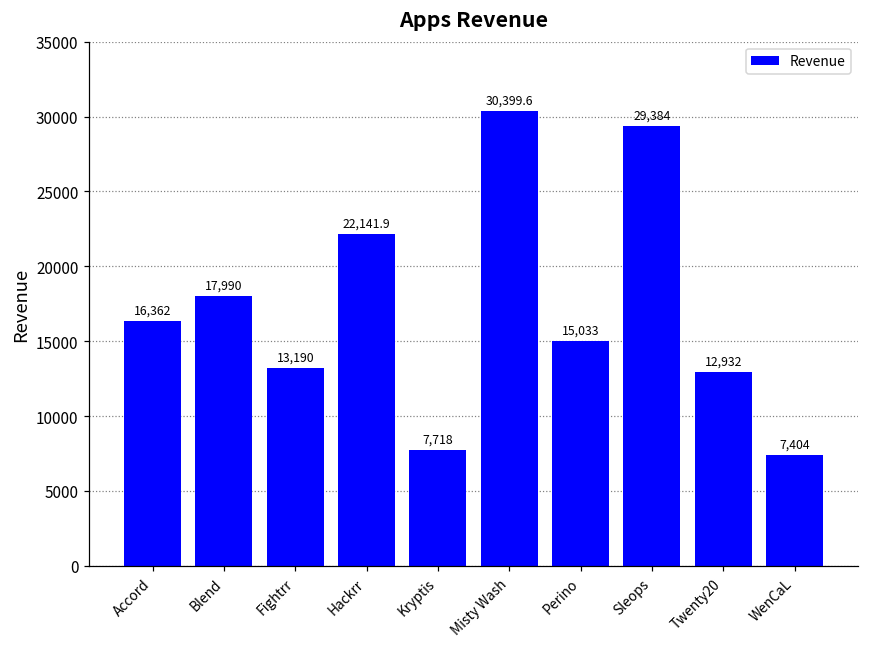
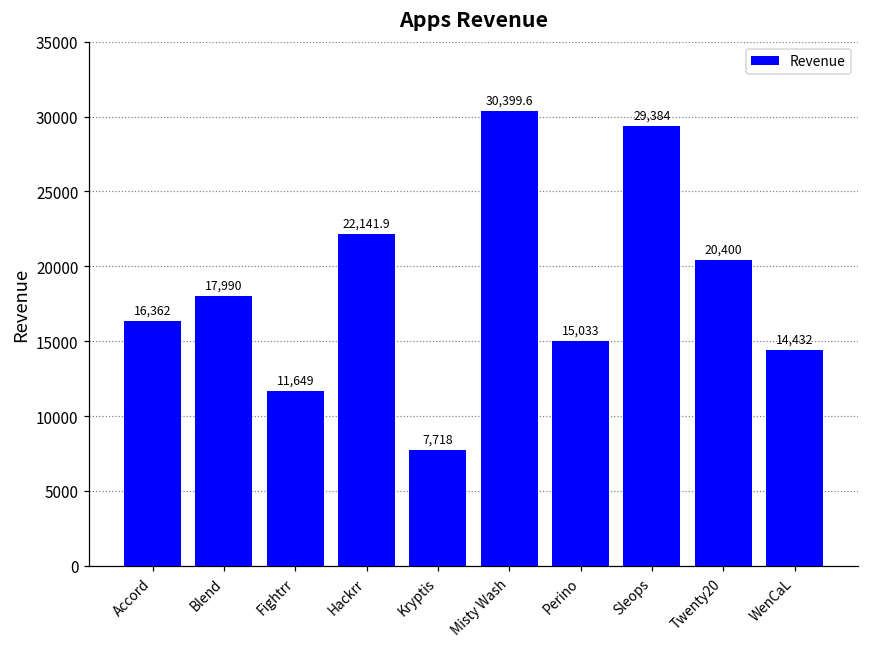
  {
    "Accord": "16,362",
    "Blend": "17,990",
-   "Fightrr": "13,190",
+   "Fightrr": "11,649",
    "Hackrr": "22,141.9",
    "Kryptis": "7,718",
    "Misty Wash": "30,399.6",
    "Perino": "15,033",
    "Sleops": "29,384",
-   "Twenty20": "12,932",
-   "WenCaL": "7,404"
+   "Twenty20": "20,400",
+   "WenCaL": "14,432"
  }
